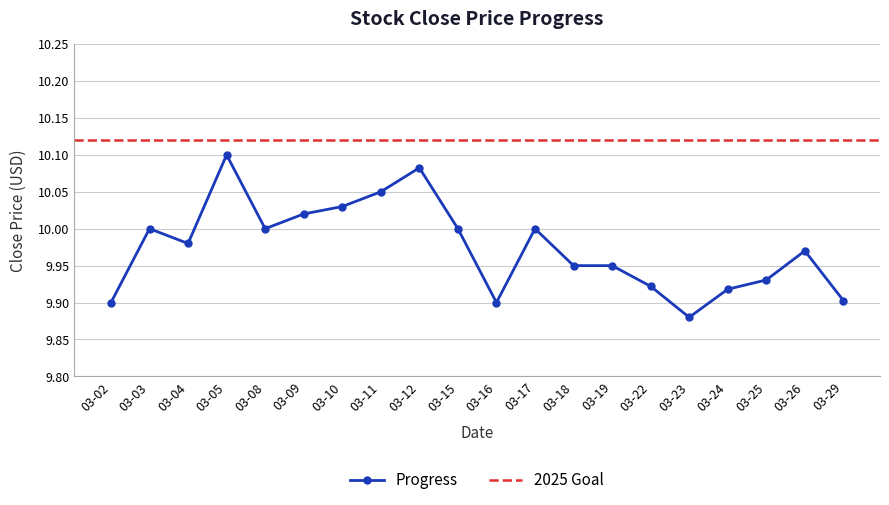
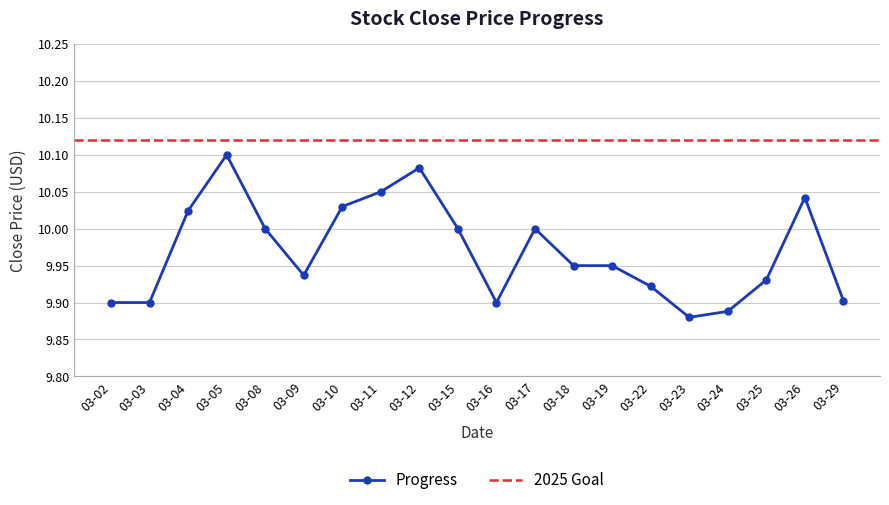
  {
    "03-02": 9.90,
-   "03-03": 10.0,
-   "03-04": 9.98,
+   "03-03": 9.9,
+   "03-04": 10.02,
    "03-05": 10.10,
    "03-08": 10.00,
-   "03-09": 10.02,
+   "03-09": 9.94,
    "03-10": 10.03,
    "03-11": 10.05,
    "03-12": 10.08,
    "03-15": 10.00,
    "03-16": 9.90,
    "03-17": 10.00,
    "03-18": 9.95,
    "03-19": 9.95,
    "03-22": 9.92,
    "03-23": 9.88,
-   "03-24": 9.92,
+   "03-24": 9.89,
    "03-25": 9.93,
-   "03-26": 9.97,
+   "03-26": 10.04,
    "03-29": 9.90
  }
